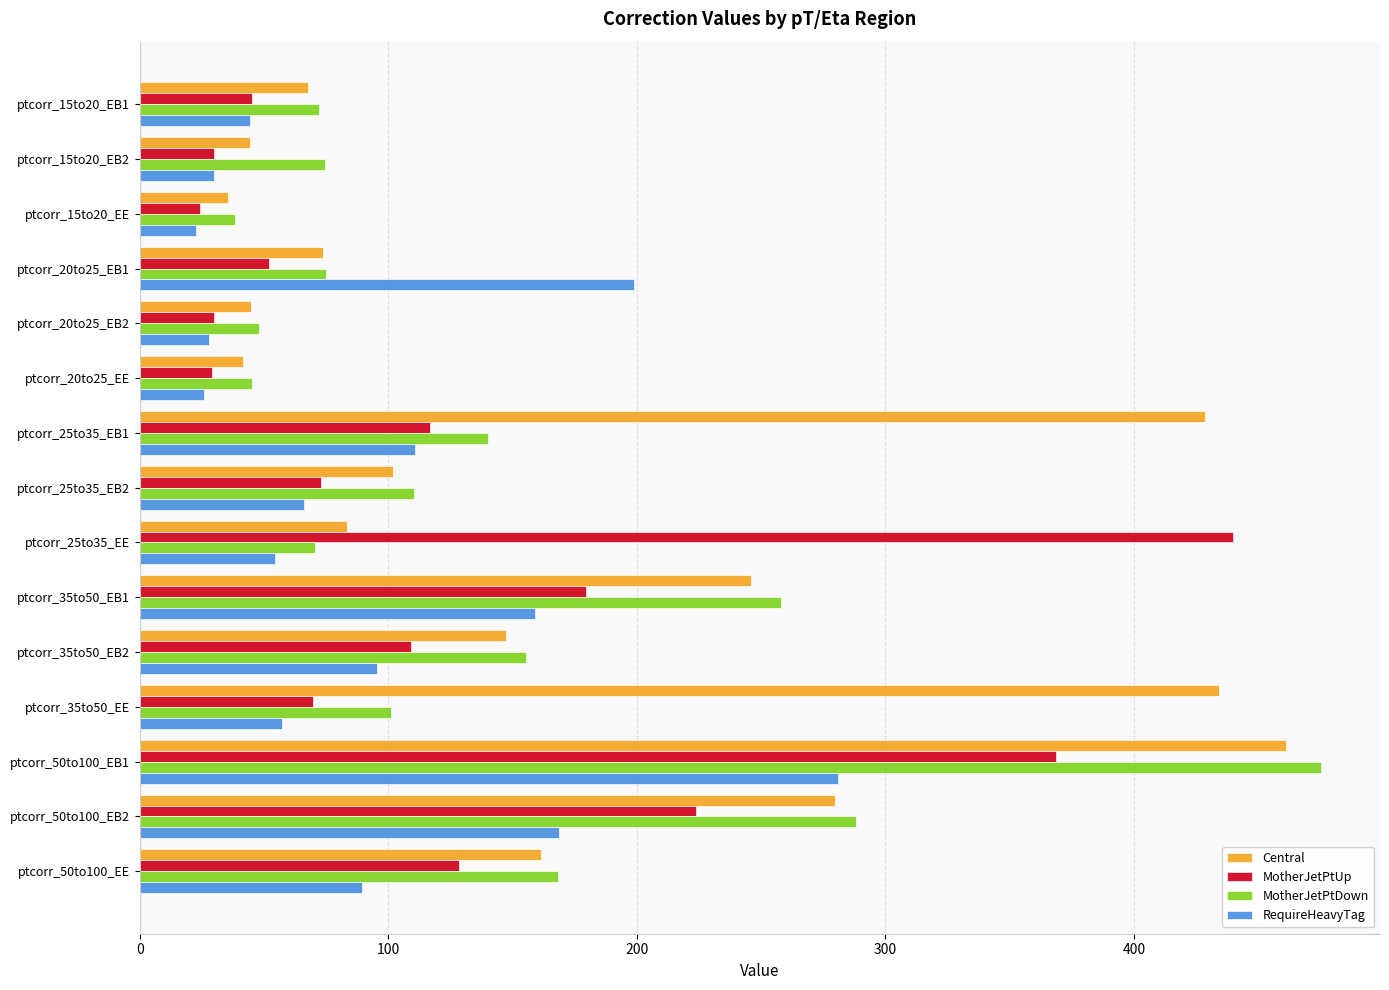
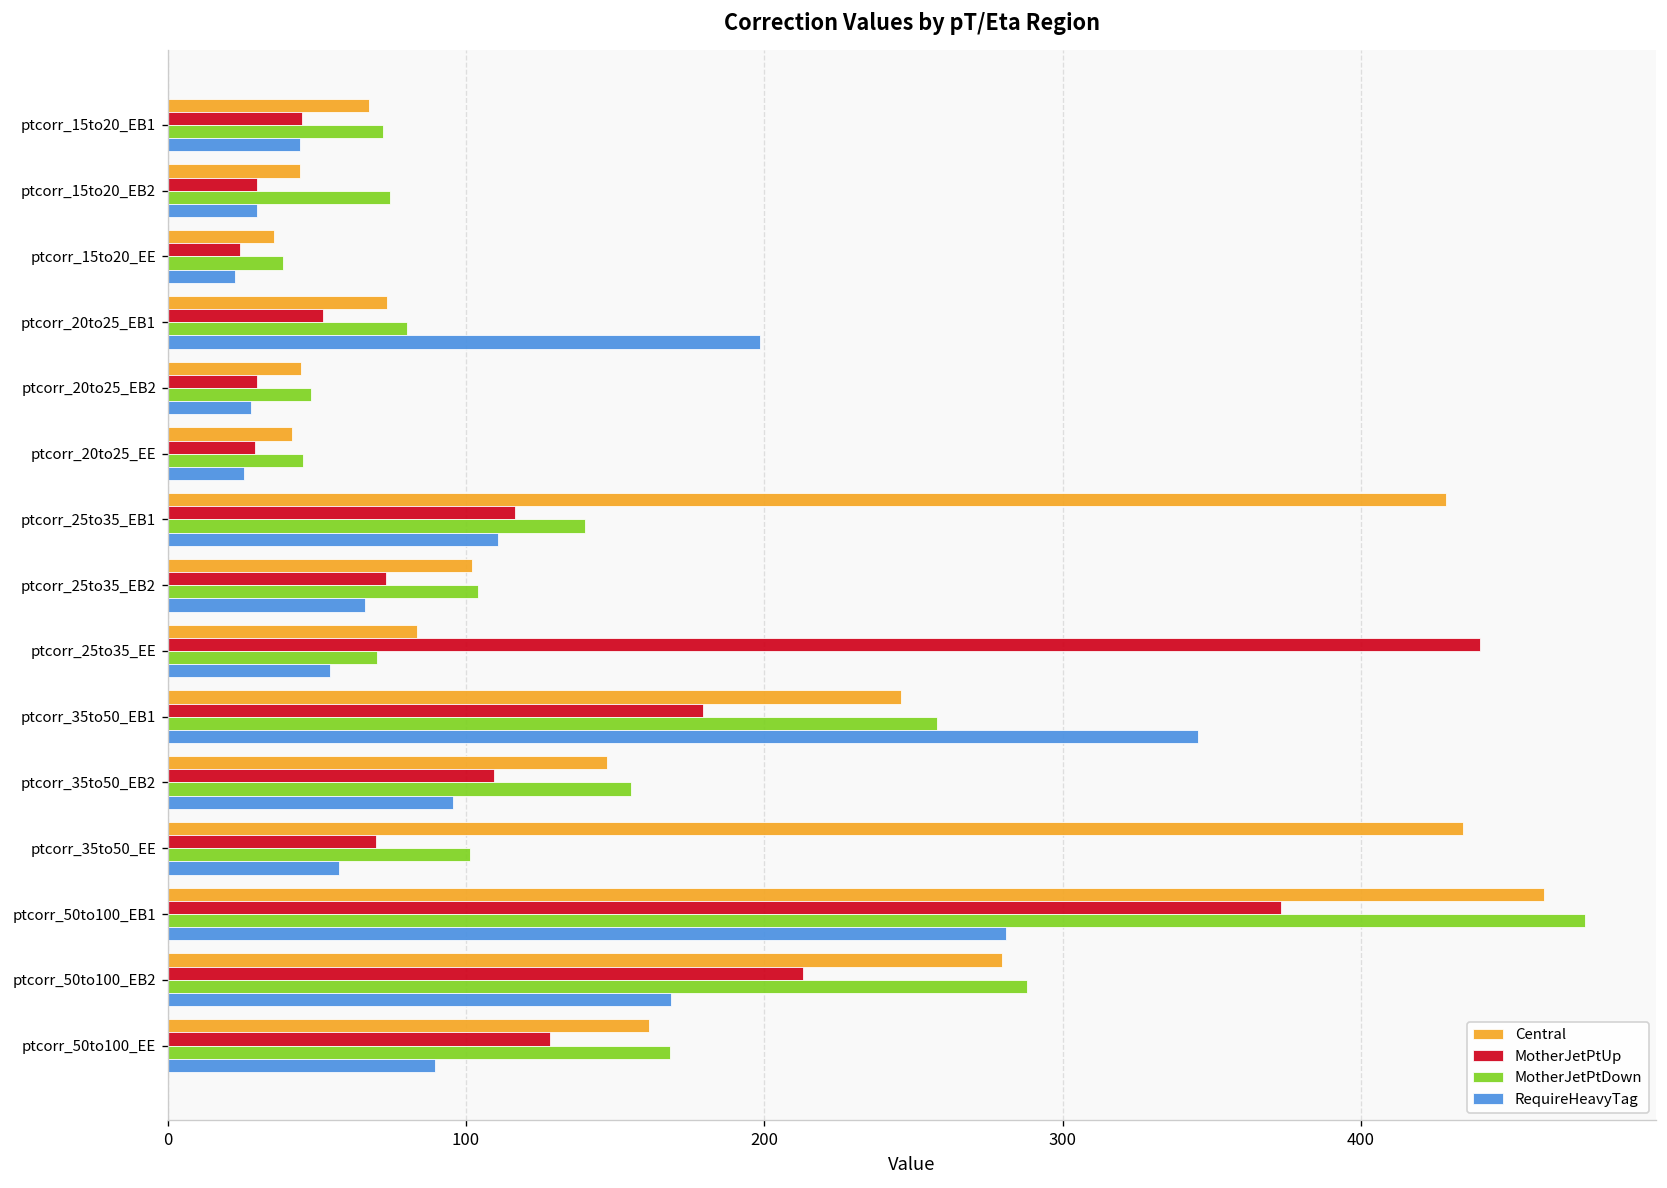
  {
    "Central": {
      "ptcorr_15to20_EB1": 68,
      "ptcorr_15to20_EB2": 44,
      "ptcorr_15to20_EE": 36,
      "ptcorr_20to25_EB1": 74,
      "ptcorr_20to25_EB2": 45,
      "ptcorr_20to25_EE": 42,
      "ptcorr_25to35_EB1": 428,
      "ptcorr_25to35_EB2": 102,
      "ptcorr_25to35_EE": 83,
      "ptcorr_35to50_EB1": 246,
      "ptcorr_35to50_EB2": 147,
      "ptcorr_35to50_EE": 434,
      "ptcorr_50to100_EB1": 461,
      "ptcorr_50to100_EB2": 280,
      "ptcorr_50to100_EE": 161
    },
    "MotherJetPtUp": {
      "ptcorr_15to20_EB1": 45,
      "ptcorr_15to20_EB2": 30,
      "ptcorr_15to20_EE": 24,
      "ptcorr_20to25_EB1": 52,
      "ptcorr_20to25_EB2": 30,
      "ptcorr_20to25_EE": 29,
      "ptcorr_25to35_EB1": 117,
      "ptcorr_25to35_EB2": 73,
      "ptcorr_25to35_EE": 440,
      "ptcorr_35to50_EB1": 179,
      "ptcorr_35to50_EB2": 109,
      "ptcorr_35to50_EE": 70,
-     "ptcorr_50to100_EB1": 369,
-     "ptcorr_50to100_EB2": 224,
+     "ptcorr_50to100_EB1": 373,
+     "ptcorr_50to100_EB2": 213,
      "ptcorr_50to100_EE": 128
    },
    "MotherJetPtDown": {
      "ptcorr_15to20_EB1": 72,
      "ptcorr_15to20_EB2": 74,
      "ptcorr_15to20_EE": 39,
-     "ptcorr_20to25_EB1": 75,
+     "ptcorr_20to25_EB1": 80,
      "ptcorr_20to25_EB2": 48,
      "ptcorr_20to25_EE": 45,
      "ptcorr_25to35_EB1": 140,
-     "ptcorr_25to35_EB2": 110,
+     "ptcorr_25to35_EB2": 104,
      "ptcorr_25to35_EE": 70,
      "ptcorr_35to50_EB1": 258,
      "ptcorr_35to50_EB2": 155,
      "ptcorr_35to50_EE": 101,
      "ptcorr_50to100_EB1": 475,
      "ptcorr_50to100_EB2": 288,
      "ptcorr_50to100_EE": 168
    },
    "RequireHeavyTag": {
      "ptcorr_15to20_EB1": 44,
      "ptcorr_15to20_EB2": 30,
      "ptcorr_15to20_EE": 23,
      "ptcorr_20to25_EB1": 199,
      "ptcorr_20to25_EB2": 28,
      "ptcorr_20to25_EE": 26,
      "ptcorr_25to35_EB1": 111,
      "ptcorr_25to35_EB2": 66,
      "ptcorr_25to35_EE": 55,
-     "ptcorr_35to50_EB1": 159,
+     "ptcorr_35to50_EB1": 346,
      "ptcorr_35to50_EB2": 96,
      "ptcorr_35to50_EE": 57,
      "ptcorr_50to100_EB1": 281,
      "ptcorr_50to100_EB2": 169,
      "ptcorr_50to100_EE": 89
    }
  }
